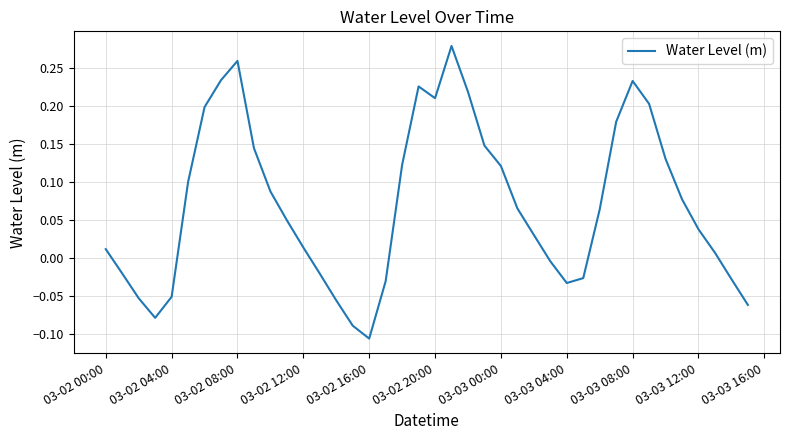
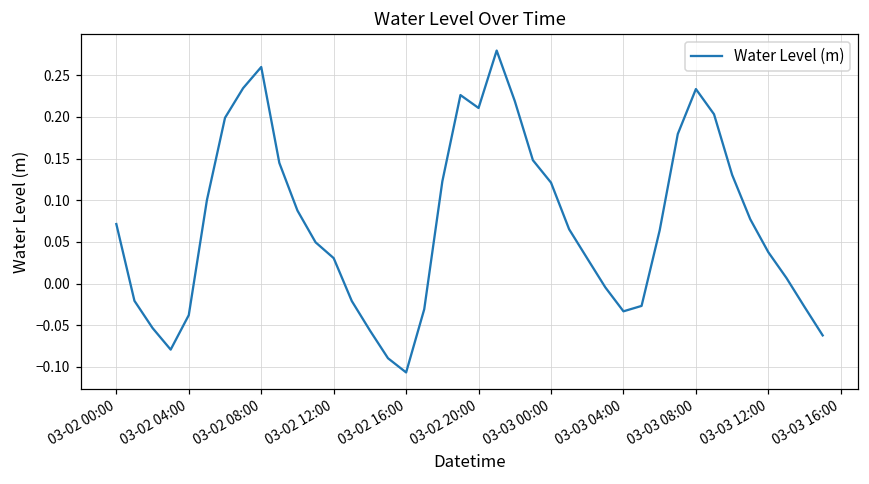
  {
-   "03-02 00:00": 0.01,
-   "03-02 04:00": -0.05,
+   "03-02 00:00": 0.07,
+   "03-02 04:00": -0.04,
    "03-02 08:00": 0.26,
-   "03-02 12:00": 0.01,
+   "03-02 12:00": 0.03,
    "03-02 16:00": -0.11,
    "03-02 20:00": 0.21,
    "03-03 00:00": 0.12,
    "03-03 04:00": -0.03,
    "03-03 08:00": 0.23,
    "03-03 12:00": 0.04
  }
